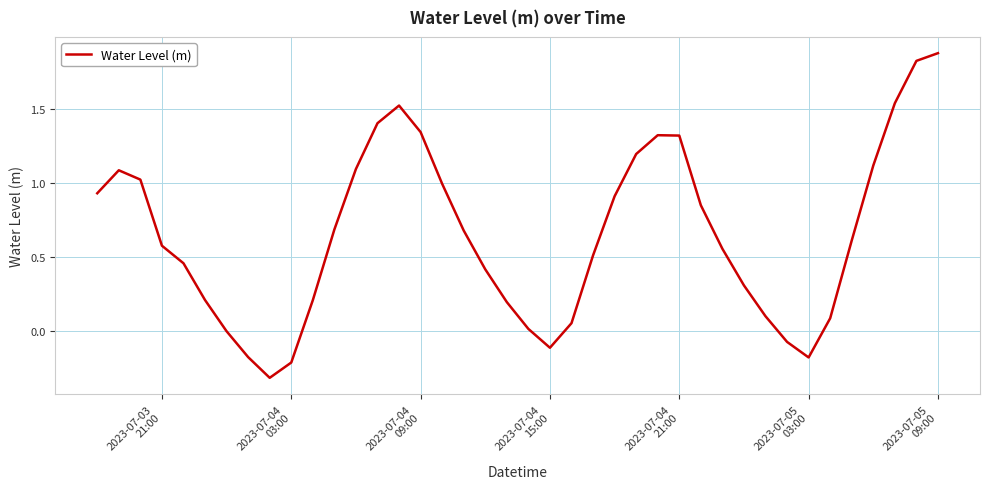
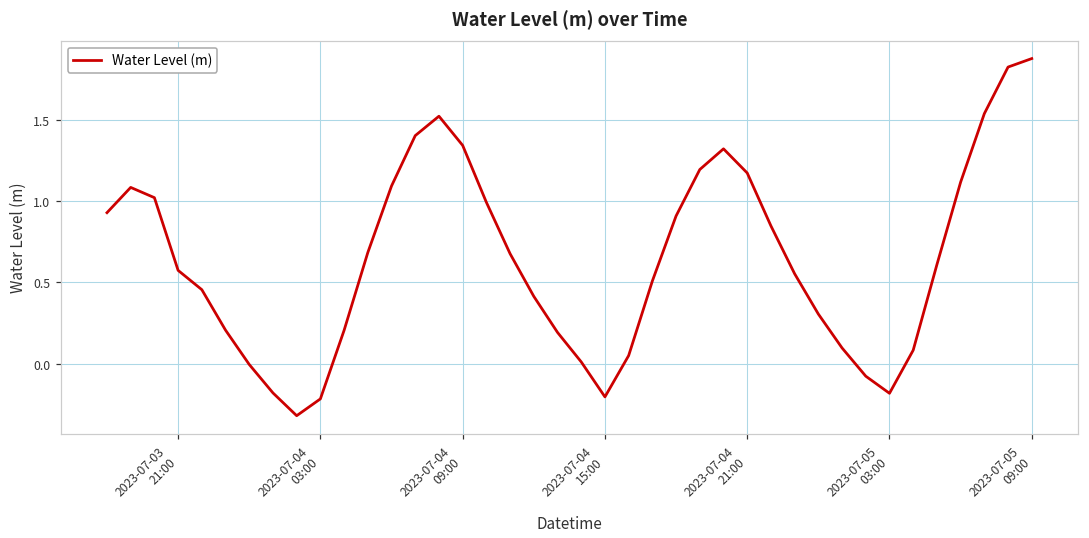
  {
    "2023-07-03 21:00": 0.57,
    "2023-07-04 03:00": -0.22,
    "2023-07-04 09:00": 1.34,
-   "2023-07-04 15:00": -0.12,
-   "2023-07-04 21:00": 1.32,
+   "2023-07-04 15:00": -0.20,
+   "2023-07-04 21:00": 1.17,
    "2023-07-05 03:00": -0.18,
    "2023-07-05 09:00": 1.88
  }
